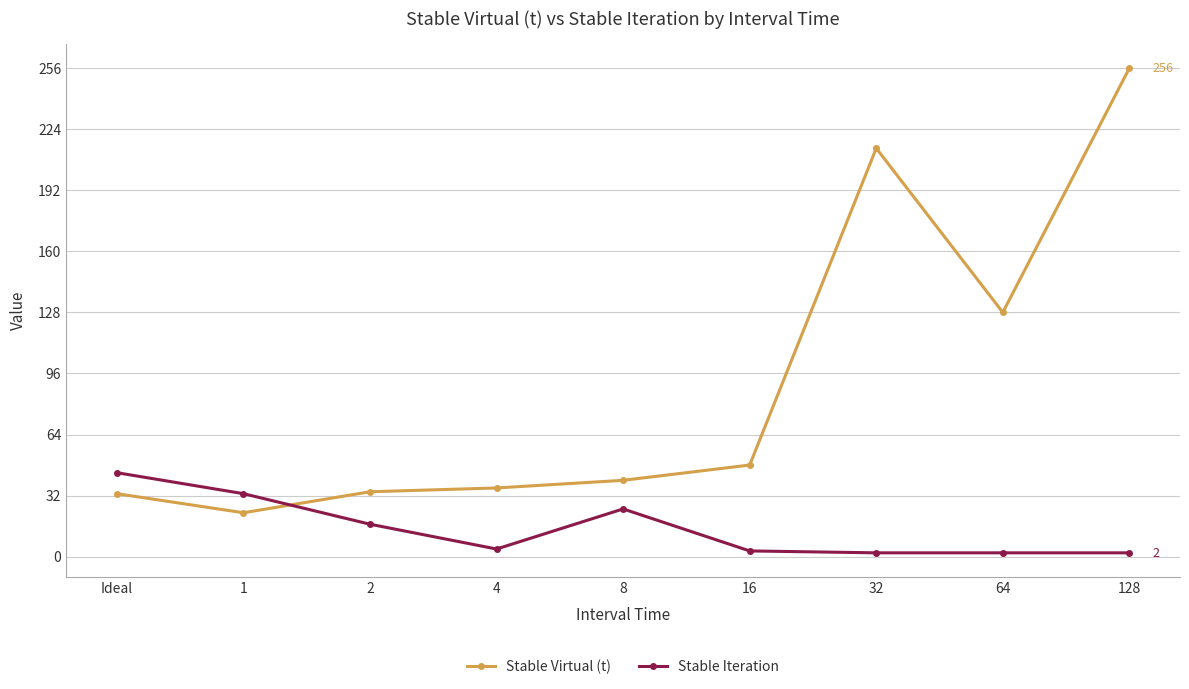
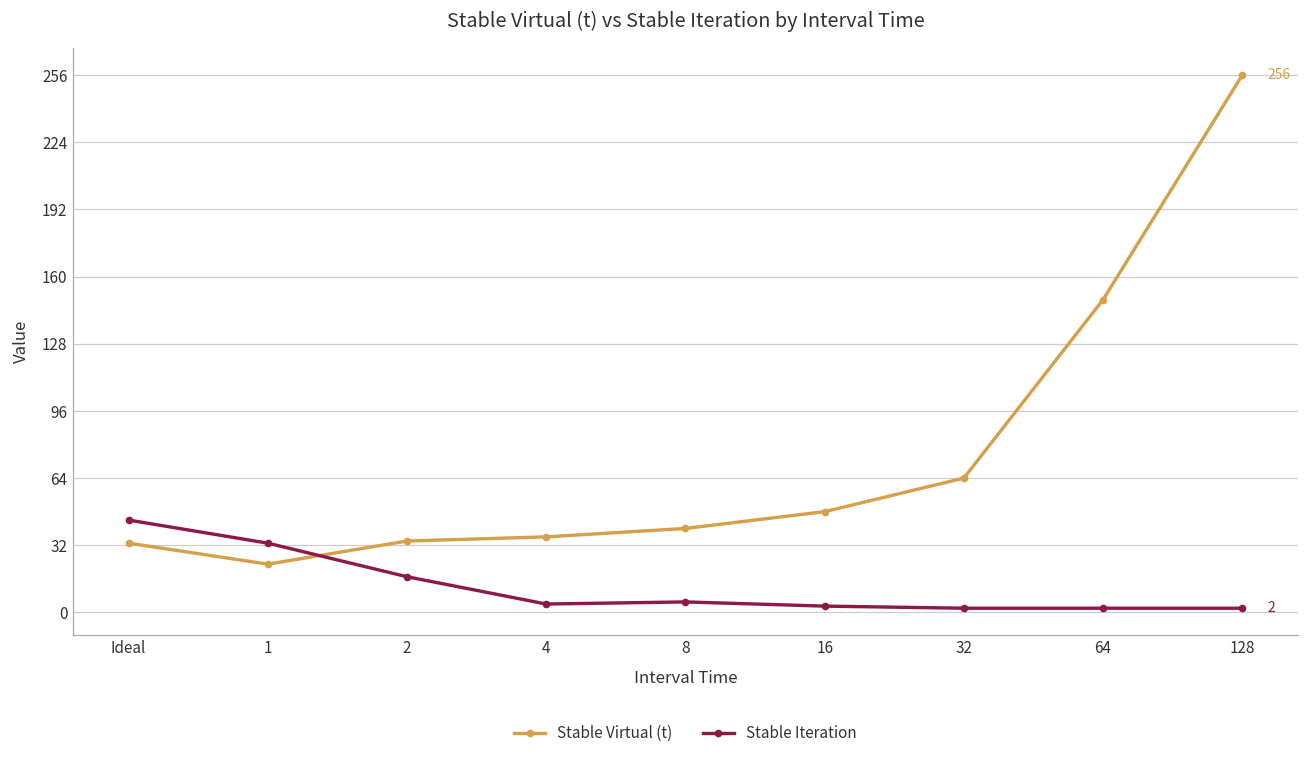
  {
    "Stable Virtual (t)": {
      "Ideal": 33,
      "1": 23,
      "2": 34,
      "4": 36,
      "8": 40,
      "16": 48,
-     "32": 214,
-     "64": 128
+     "32": 64,
+     "64": 149
    },
    "Stable Iteration": {
      "Ideal": 44,
      "1": 33,
      "2": 17,
      "4": 4,
-     "8": 25,
+     "8": 5,
      "16": 3,
      "32": 2,
      "64": 2
    }
  }
